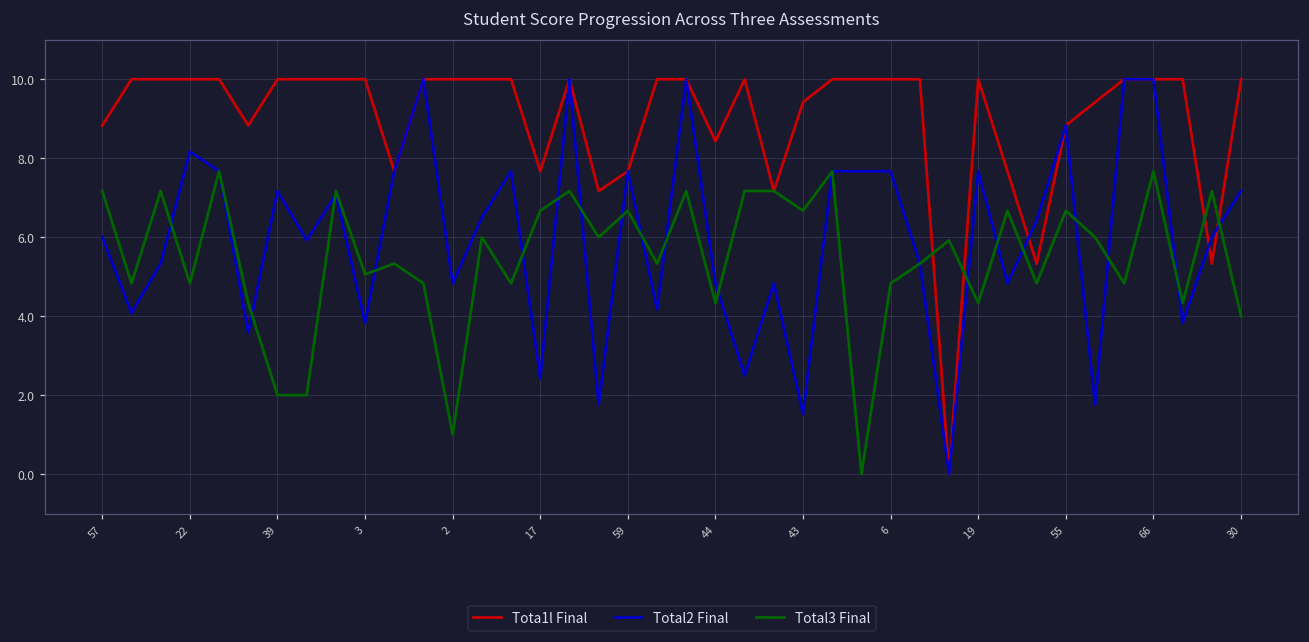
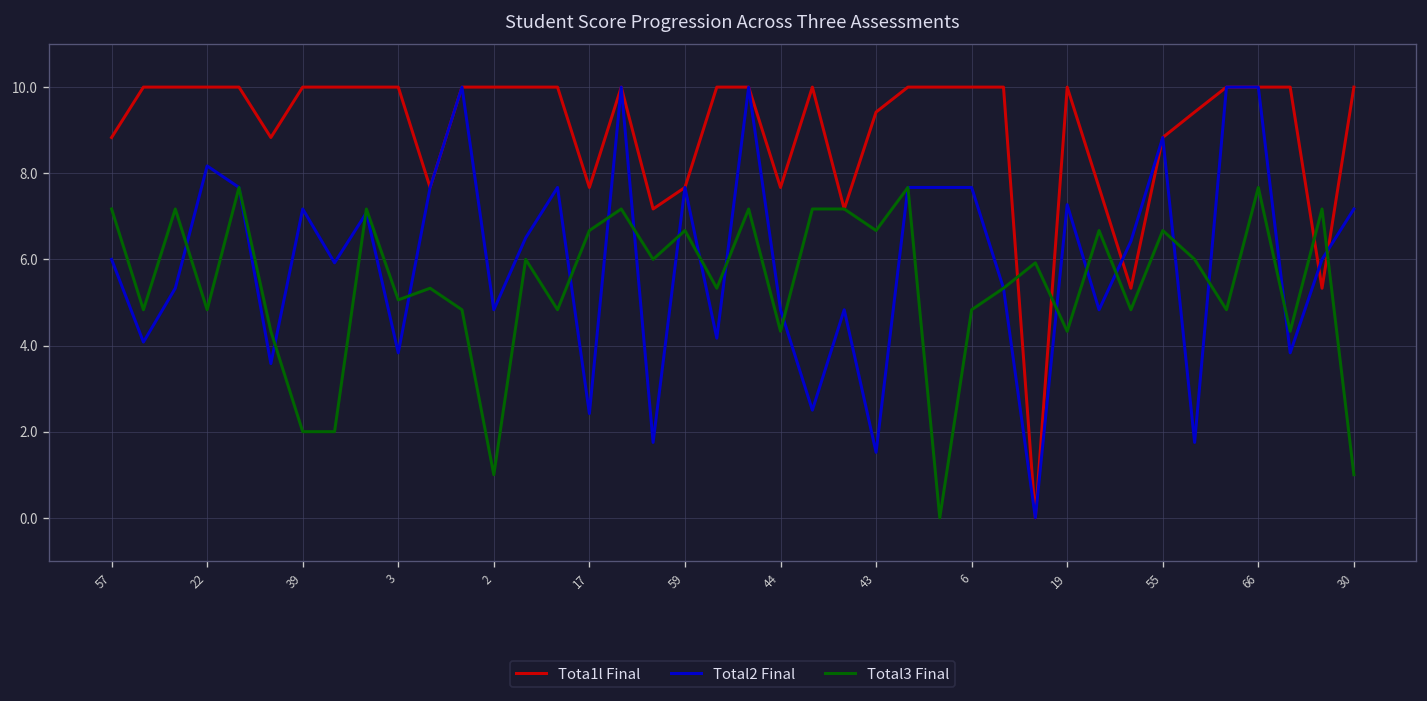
  {
    "Tota1l Final": {
      "57": 8.8,
      "22": 10.0,
      "39": 10.0,
      "3": 10.0,
      "2": 10.0,
      "17": 7.7,
-     "44": 8.4,
+     "44": 7.7,
      "43": 9.4,
      "6": 10.0,
      "19": 10.0,
      "30": 10.0
    },
    "Total2 Final": {
      "57": 6.0,
      "22": 8.2,
      "39": 7.2,
      "3": 3.8,
      "2": 4.8,
      "17": 2.4,
      "44": 4.8,
      "43": 1.5,
      "6": 7.7,
-     "19": 7.7,
+     "19": 7.3,
      "30": 7.2
    },
    "Total3 Final": {
      "57": 7.2,
      "22": 4.8,
      "39": 2,
      "3": 5,
      "2": 1,
      "17": 6.7,
      "59": 6.7,
      "44": 4.3,
      "43": 6.7,
      "6": 4.8,
      "19": 4.3,
      "55": 6.7,
      "66": 7.7,
-     "30": 4
+     "30": 1
    }
  }
